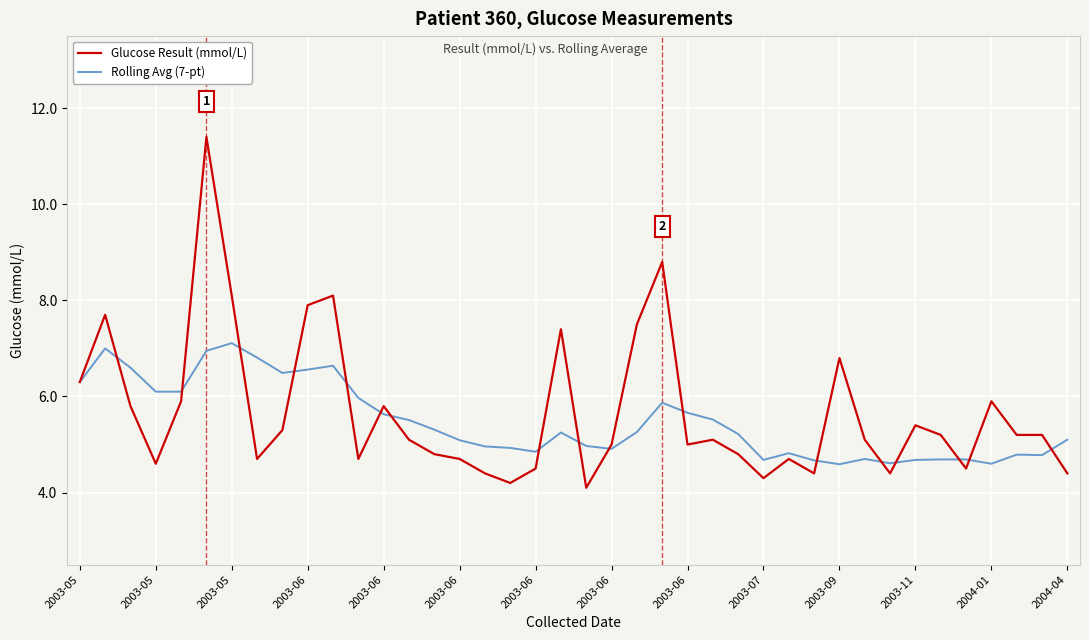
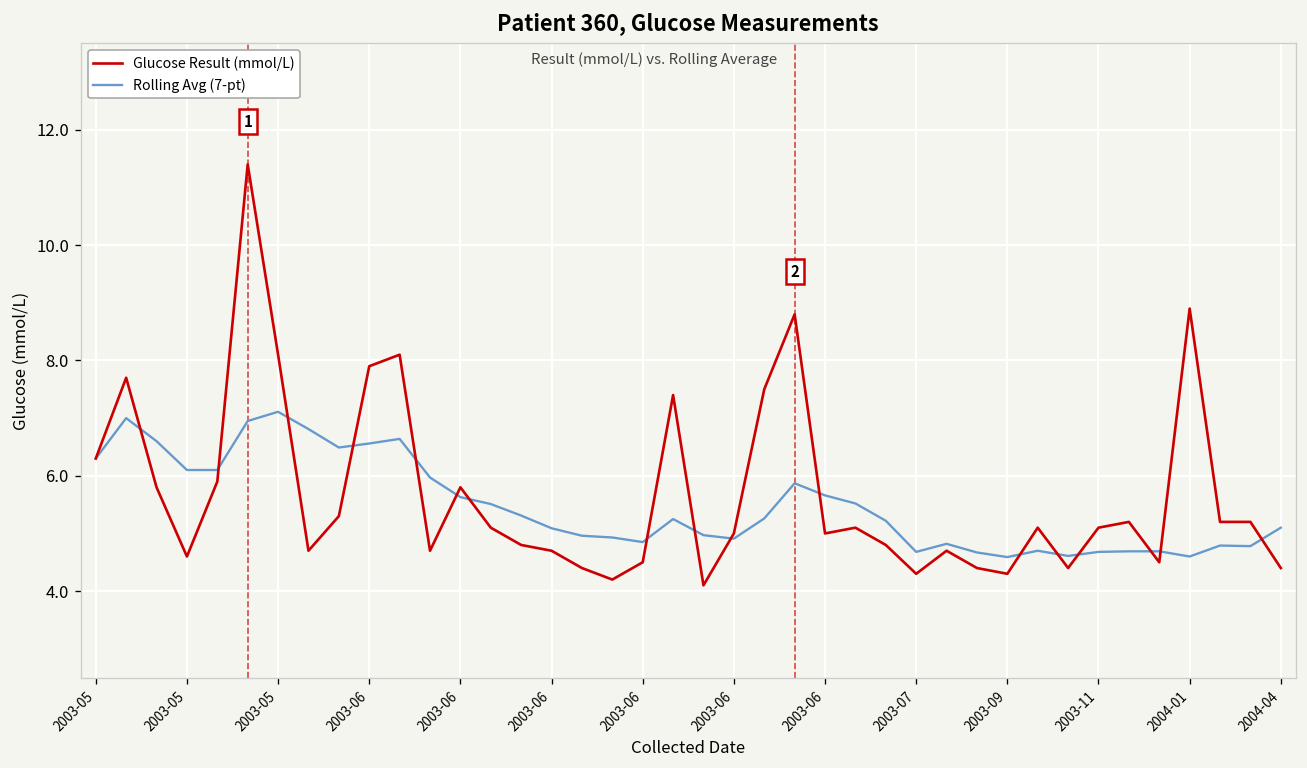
  {
    "Glucose Result (mmol/L)": {
      "2003-07": 4.3,
-     "2003-09": 6.8,
-     "2003-11": 5.4,
-     "2004-01": 5.9,
+     "2003-09": 4.3,
+     "2003-11": 5.1,
+     "2004-01": 8.9,
      "2004-04": 4.4
    },
    "Rolling Avg (7-pt)": {
      "2003-07": 4.7,
      "2003-09": 4.6,
      "2003-11": 4.7,
      "2004-01": 4.6,
      "2004-04": 5.1
    }
  }
